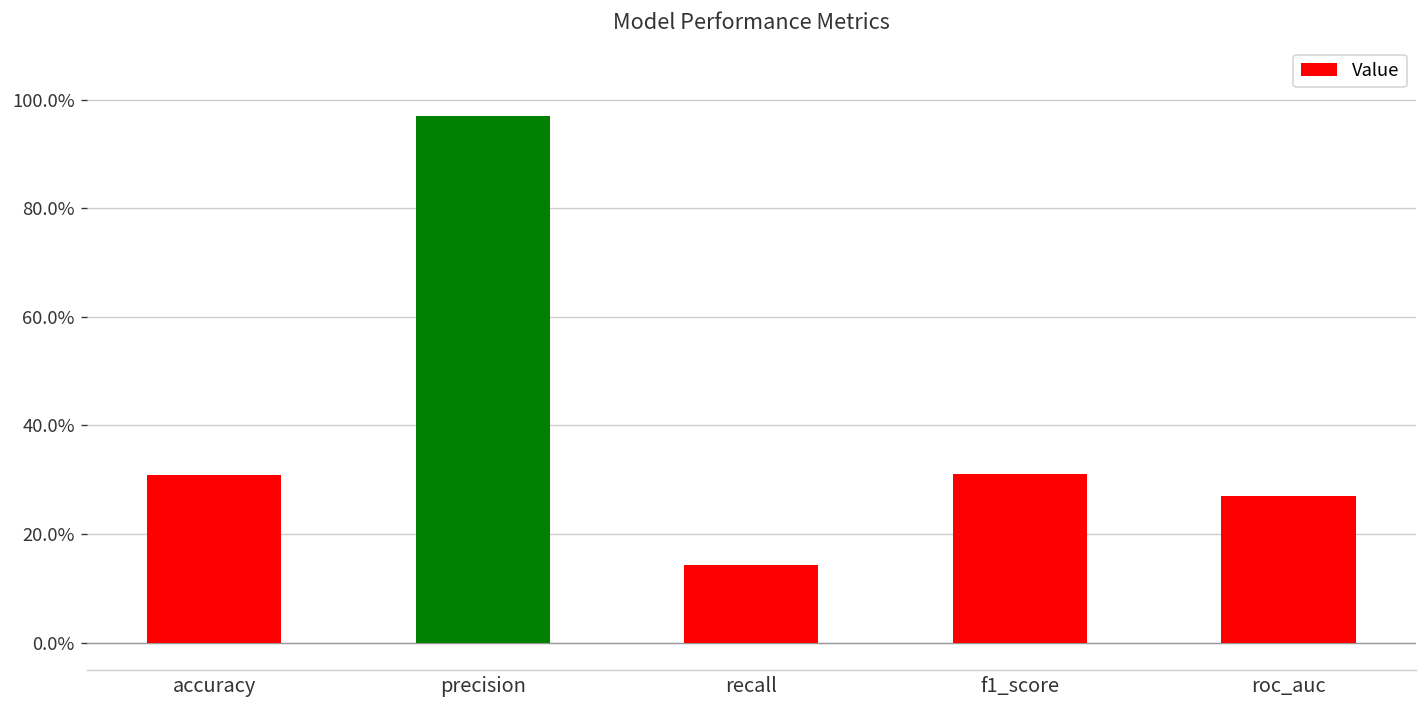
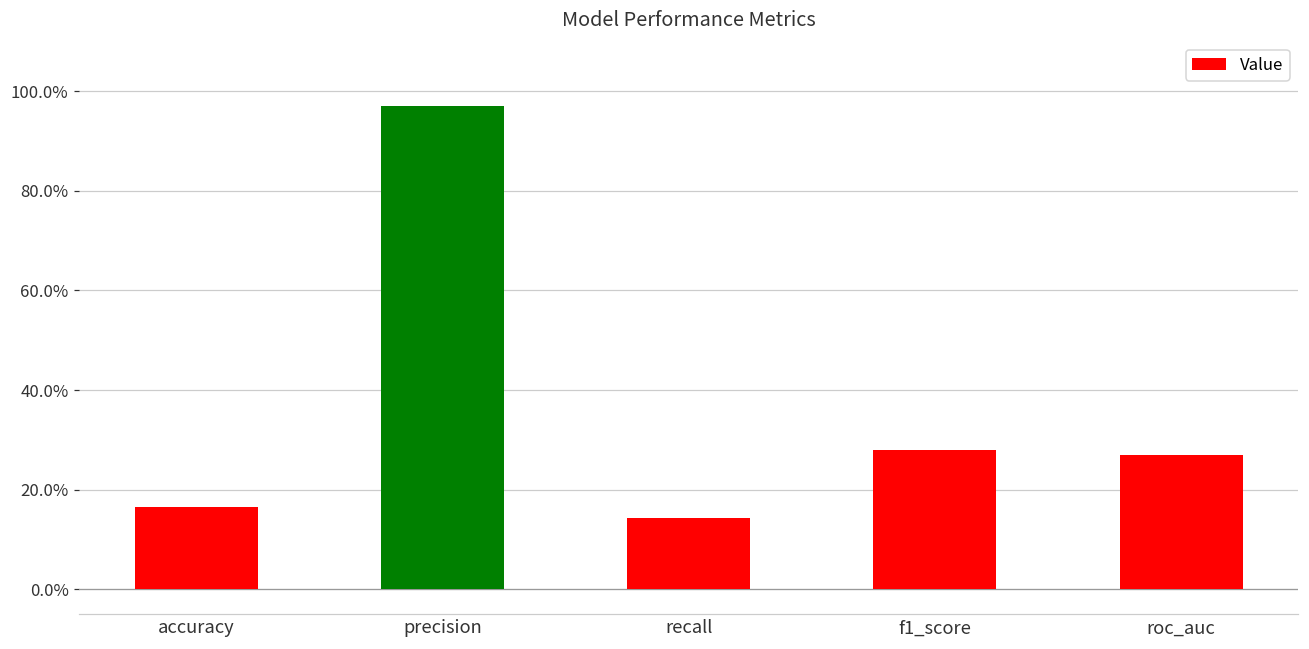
  {
-   "accuracy": "31%",
+   "accuracy": "17%",
    "precision": "97%",
    "recall": "14%",
-   "f1_score": "31%",
+   "f1_score": "28%",
    "roc_auc": "27%"
  }
